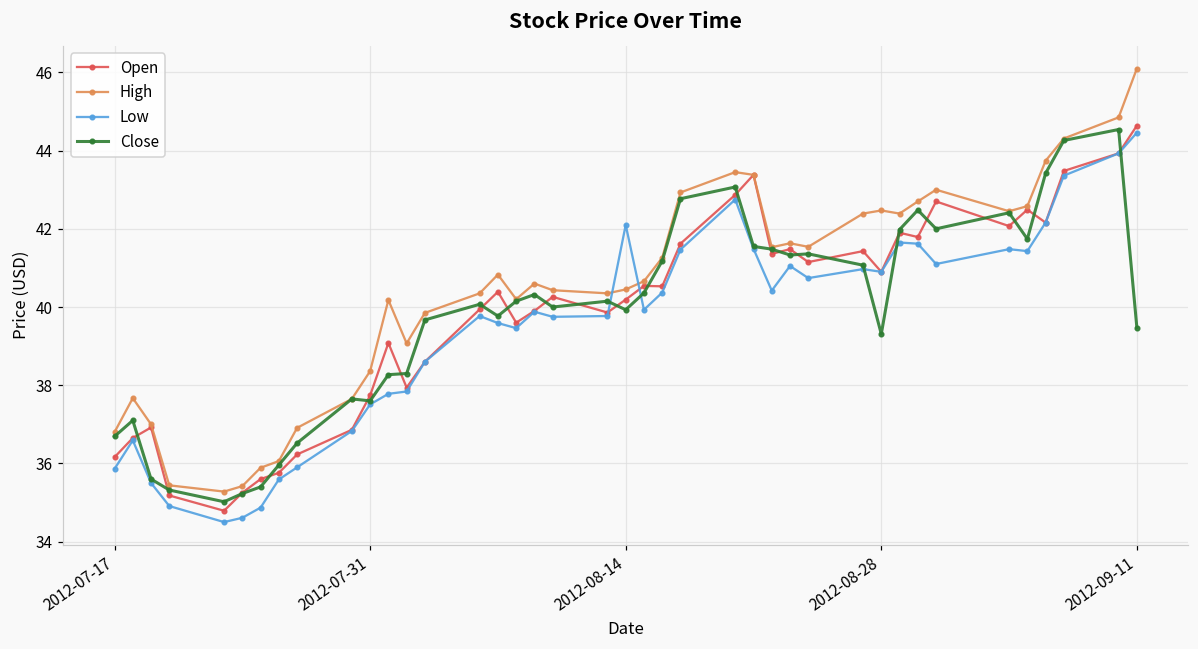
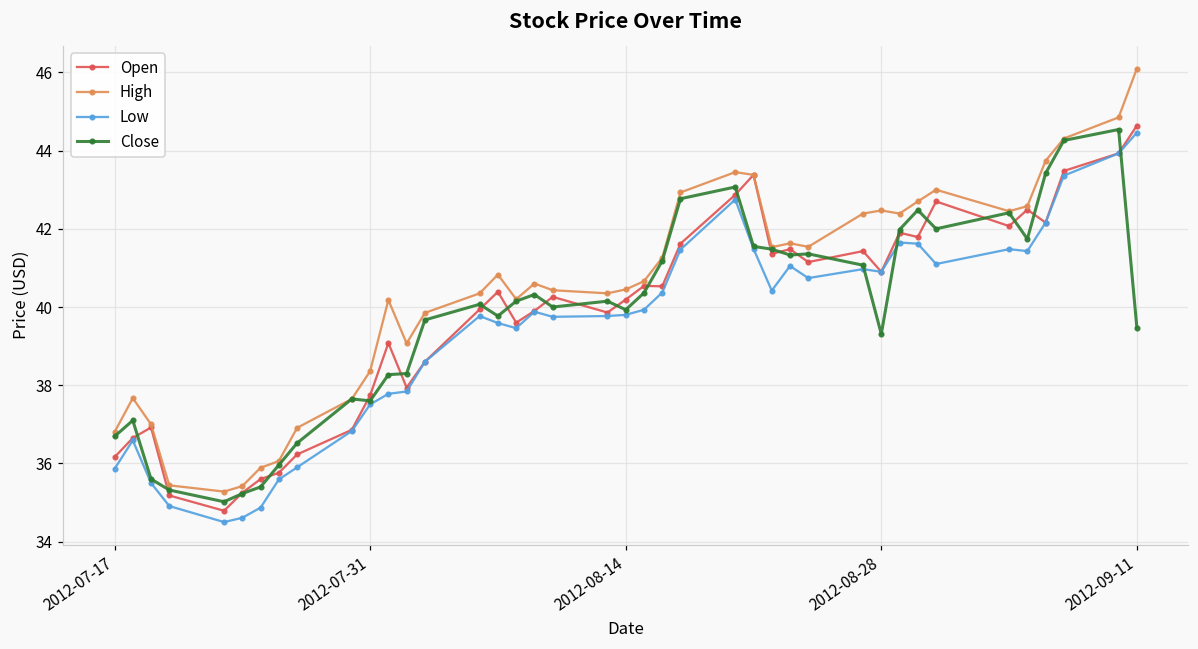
  {
    "Low": {
      "2012-07-17": 35.9,
      "2012-07-31": 37.5,
-     "2012-08-14": 42.1,
+     "2012-08-14": 39.8,
      "2012-09-11": 44.5
    },
    "Close": {
      "2012-07-17": 36.7,
      "2012-07-31": 37.6,
      "2012-08-14": 39.9,
      "2012-08-28": 39.3,
      "2012-09-11": 39.5
    }
  }
